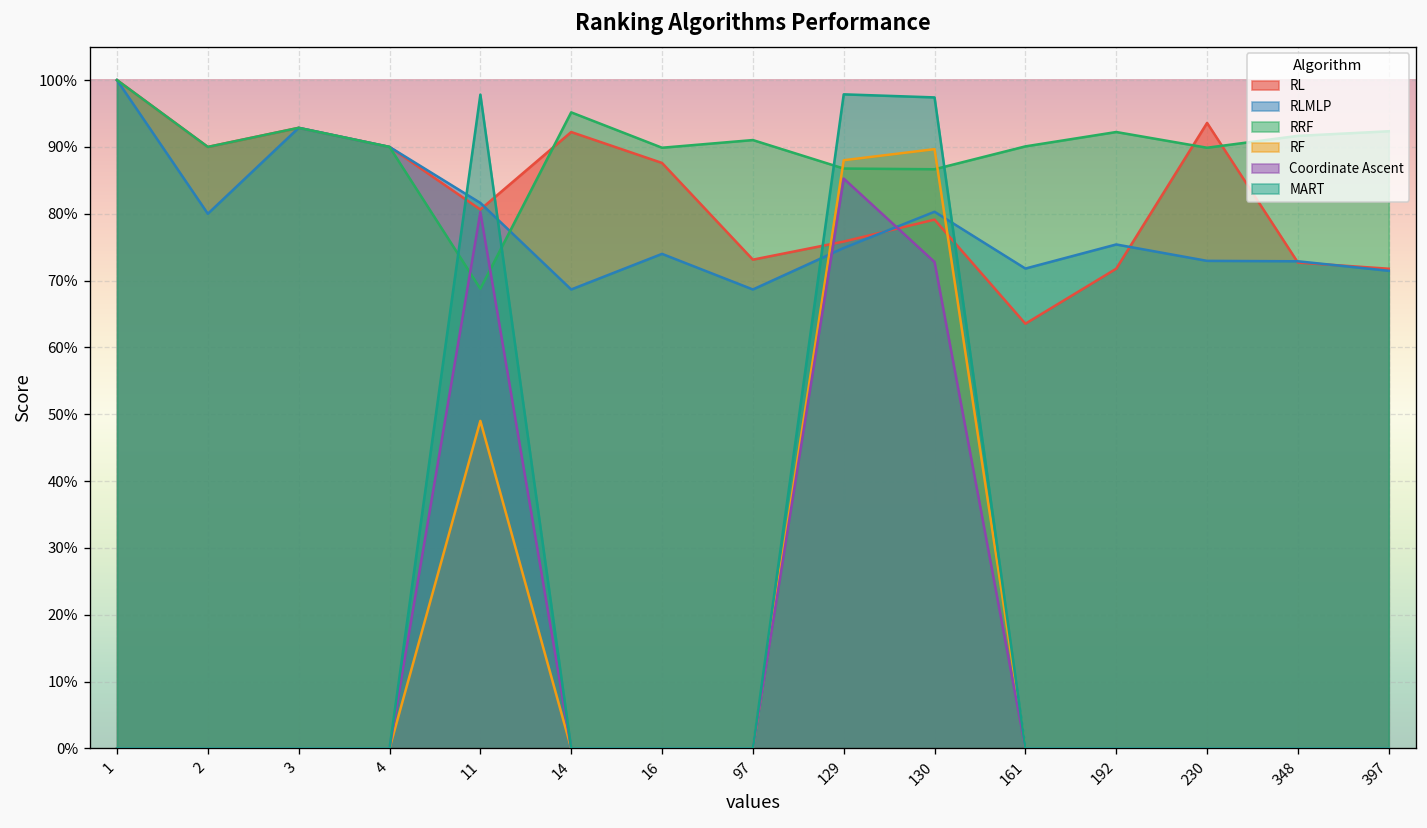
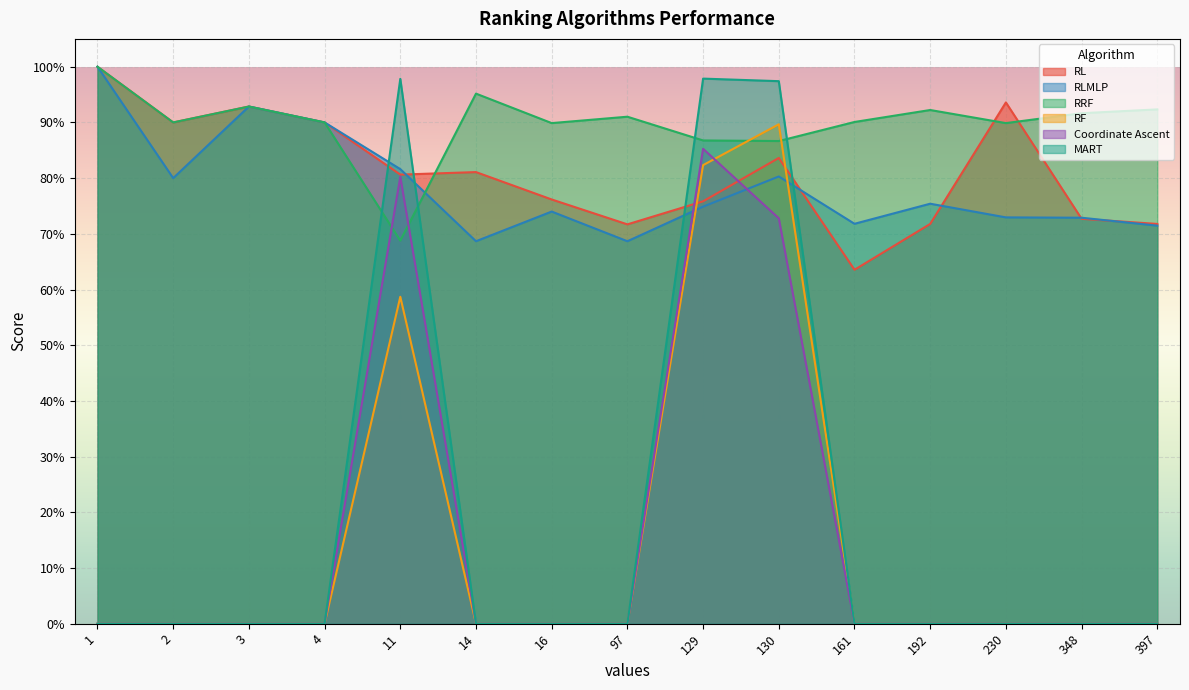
  {
    "RL": {
-     "14": "92%",
-     "16": "88%",
-     "97": "73%",
+     "14": "81%",
+     "16": "76%",
+     "97": "72%",
      "129": "76%",
-     "130": "79%",
+     "130": "84%",
      "161": "64%",
      "192": "72%",
      "230": "94%"
    },
    "RF": {
-     "11": "49%",
-     "129": "88%",
+     "11": "59%",
+     "129": "82%",
      "130": "90%"
    },
    "Coordinate Ascent": {
      "129": "85%",
      "130": "73%"
    }
  }
